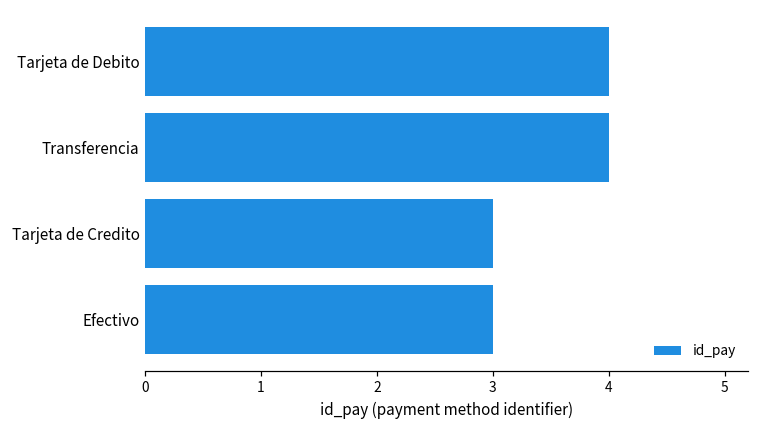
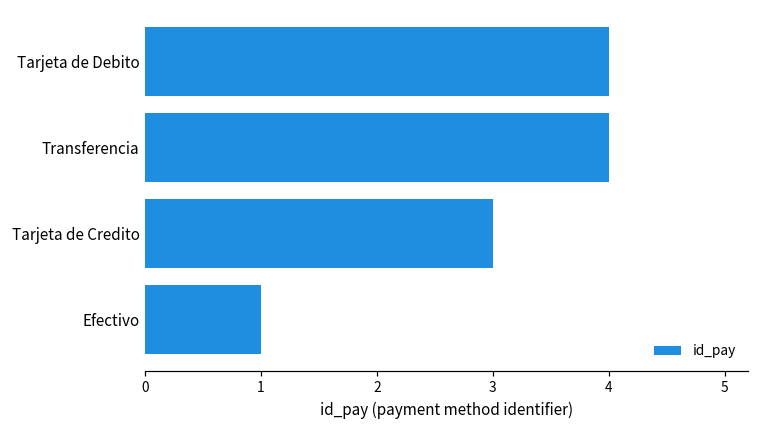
  {
    "Tarjeta de Debito": 4,
    "Transferencia": 4,
    "Tarjeta de Credito": 3,
-   "Efectivo": 3
+   "Efectivo": 1
  }
